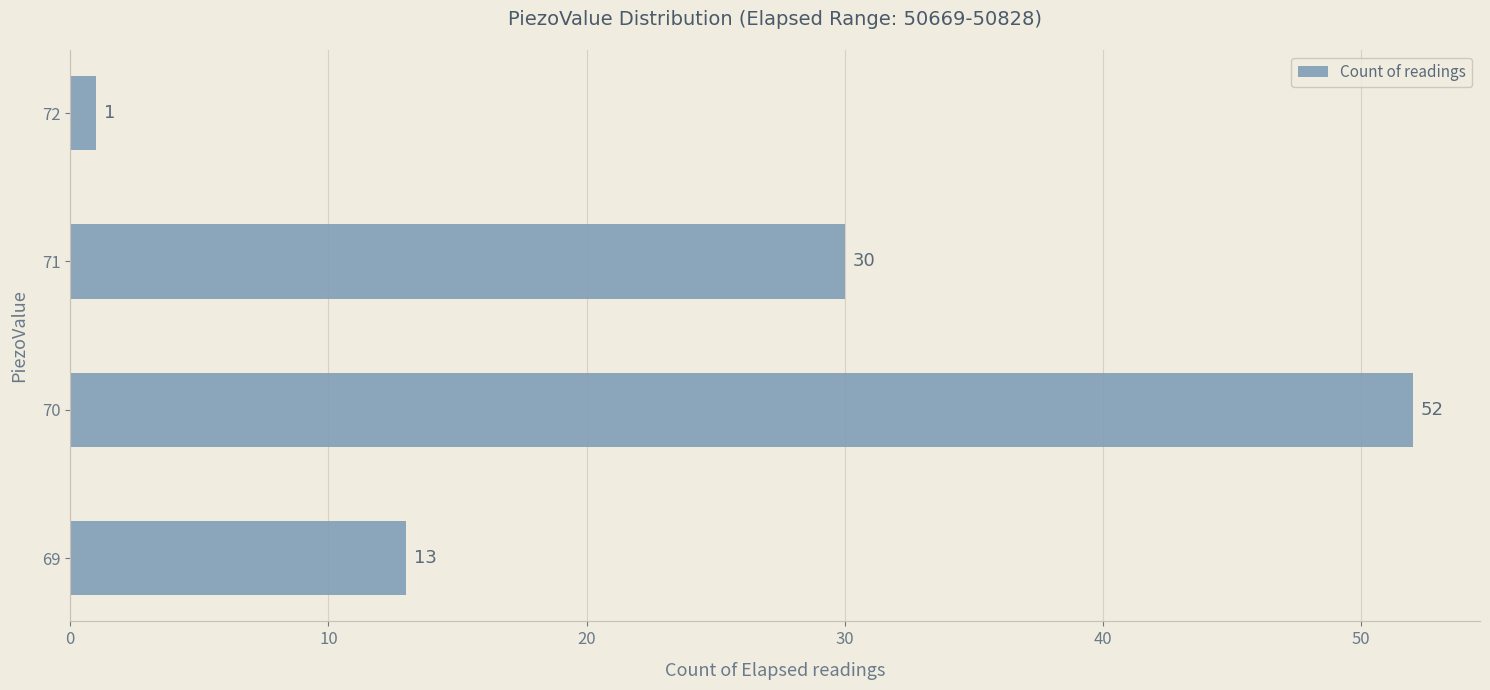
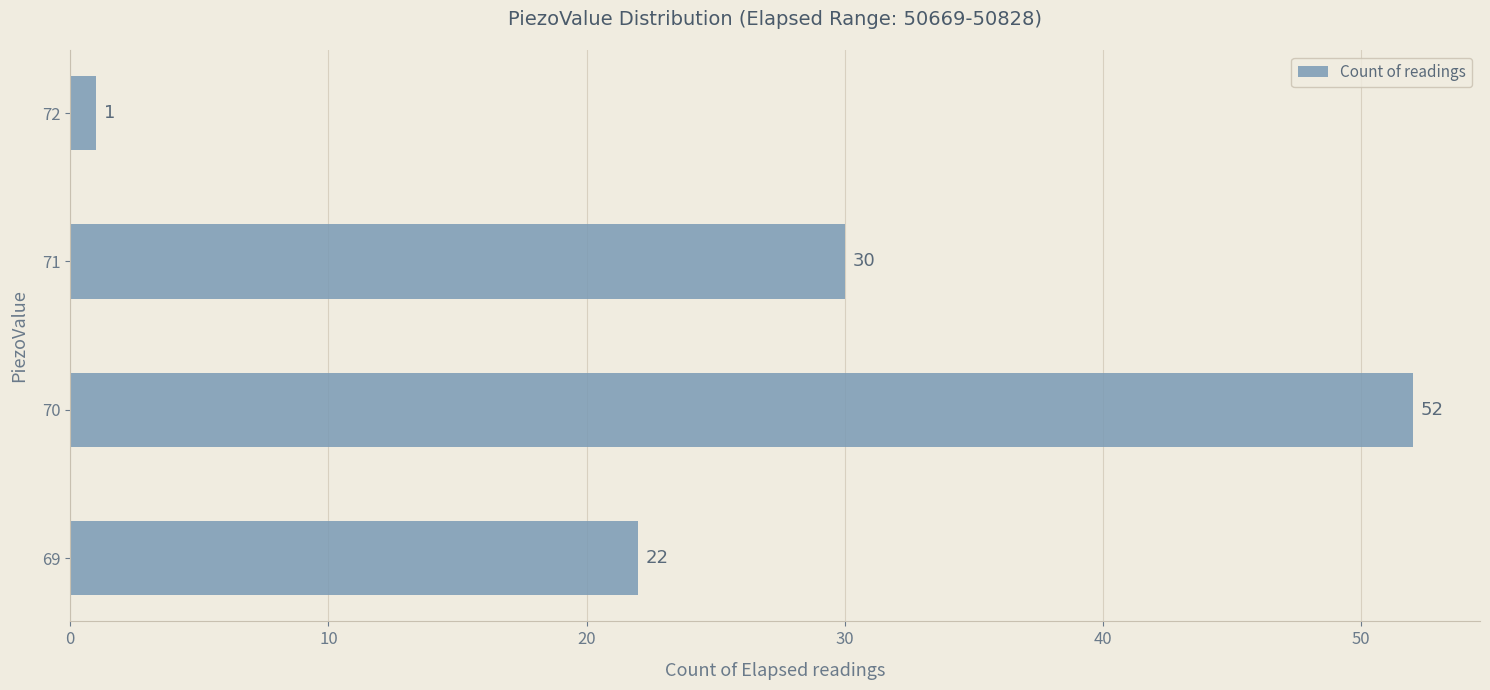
  {
    "72": 1,
    "71": 30,
    "70": 52,
-   "69": 13
+   "69": 22
  }
